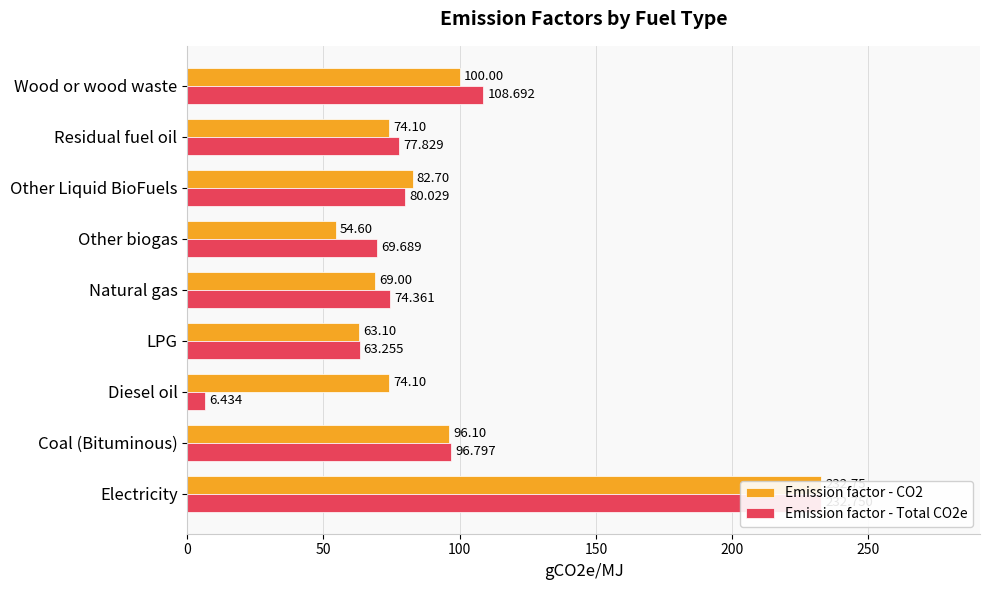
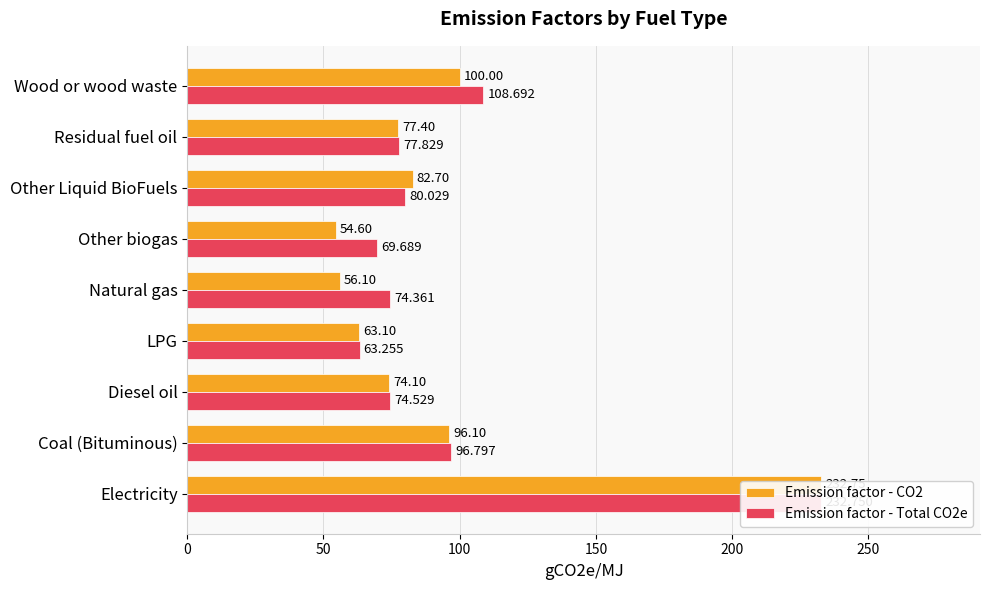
  {
    "Emission factor - CO2": {
      "Wood or wood waste": 100.00,
-     "Residual fuel oil": 74.10,
+     "Residual fuel oil": 77.40,
      "Other Liquid BioFuels": 82.70,
      "Other biogas": 54.60,
-     "Natural gas": 69.00,
+     "Natural gas": 56.10,
      "LPG": 63.10,
      "Diesel oil": 74.10,
      "Coal (Bituminous)": 96.10
    },
    "Emission factor - Total CO2e": {
      "Wood or wood waste": 108.692,
      "Residual fuel oil": 77.829,
      "Other Liquid BioFuels": 80.029,
      "Other biogas": 69.689,
      "Natural gas": 74.361,
      "LPG": 63.255,
-     "Diesel oil": 6.434,
+     "Diesel oil": 74.529,
      "Coal (Bituminous)": 96.797
    }
  }
